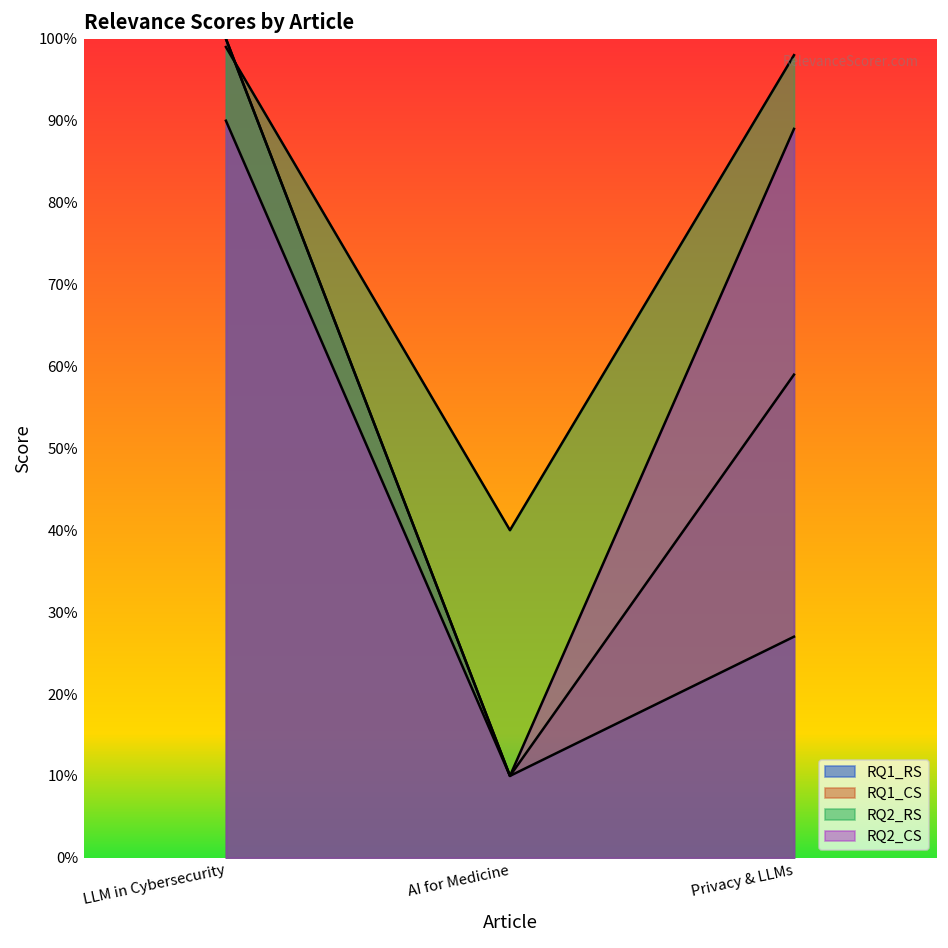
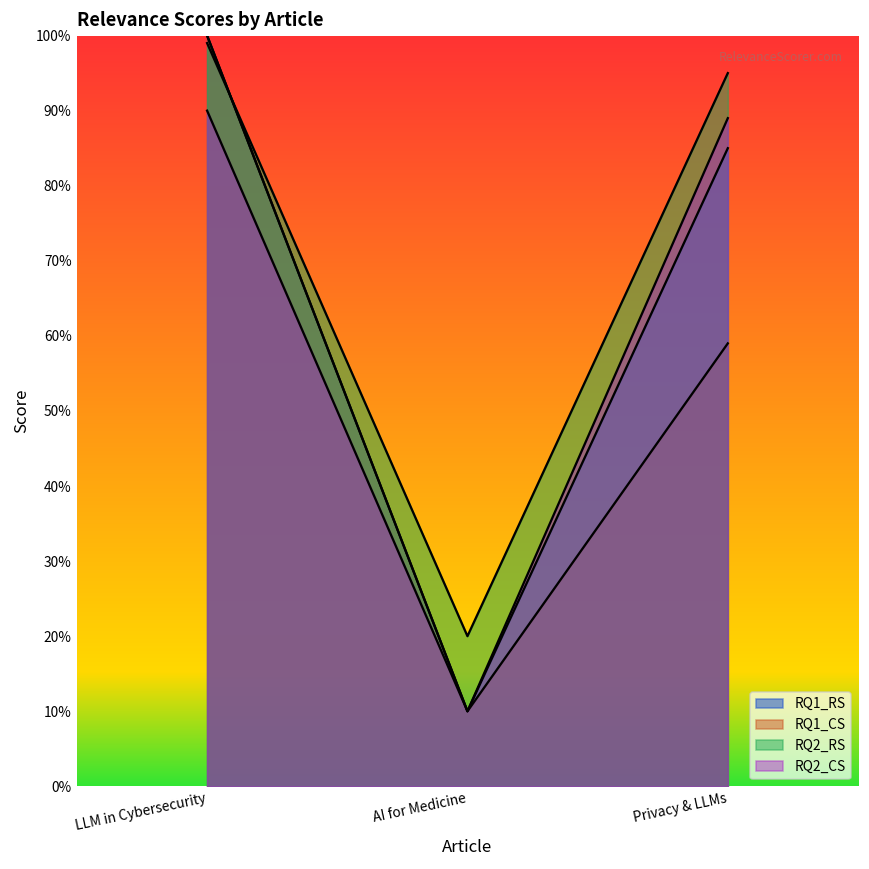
  {
    "RQ1_RS": {
-     "Privacy & LLMs": "27%"
+     "Privacy & LLMs": "85%"
    },
    "RQ1_CS": {
      "Privacy & LLMs": "59%"
    },
    "RQ2_RS": {
      "LLM in Cybersecurity": "99%",
-     "AI for Medicine": "40%",
-     "Privacy & LLMs": "98%"
+     "AI for Medicine": "20%",
+     "Privacy & LLMs": "95%"
    },
    "RQ2_CS": {
      "LLM in Cybersecurity": "90%",
      "Privacy & LLMs": "89%"
    }
  }
